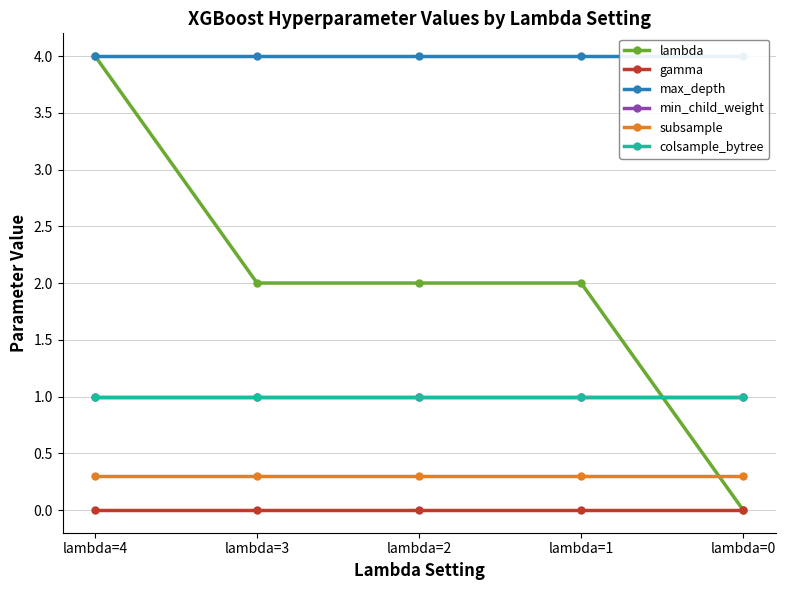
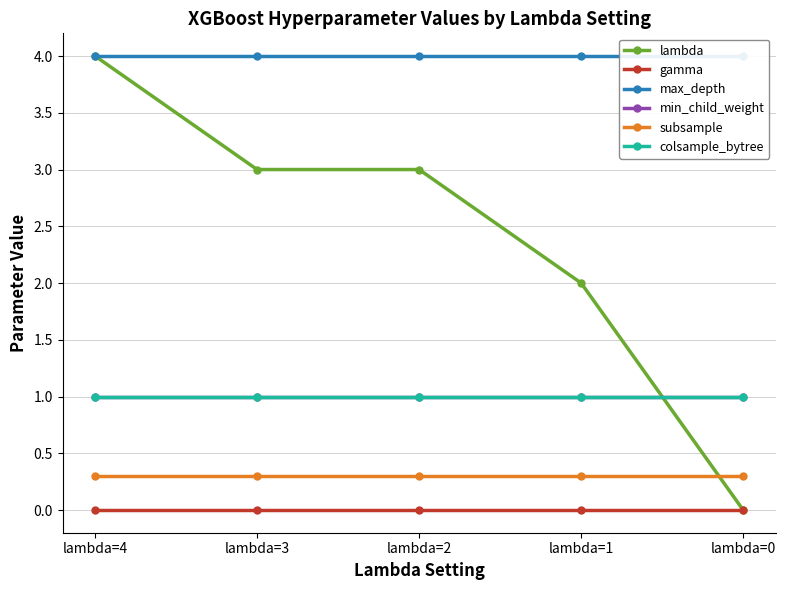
  {
    "lambda": {
-     "lambda=3": 2,
-     "lambda=2": 2,
+     "lambda=3": 3,
+     "lambda=2": 3,
      "lambda=1": 2
    },
    "gamma": {
      "lambda=4": 0,
      "lambda=3": 0,
      "lambda=2": 0,
      "lambda=1": 0
    },
    "max_depth": {
      "lambda=3": 4,
      "lambda=2": 4,
      "lambda=1": 4
    },
    "colsample_bytree": {
      "lambda=4": 1,
      "lambda=3": 1,
      "lambda=2": 1,
      "lambda=1": 1,
      "lambda=0": 1
    },
    "subsample": {
      "lambda=4": 0.30,
      "lambda=3": 0.30,
      "lambda=2": 0.30,
      "lambda=1": 0.30,
      "lambda=0": 0.30
    }
  }
